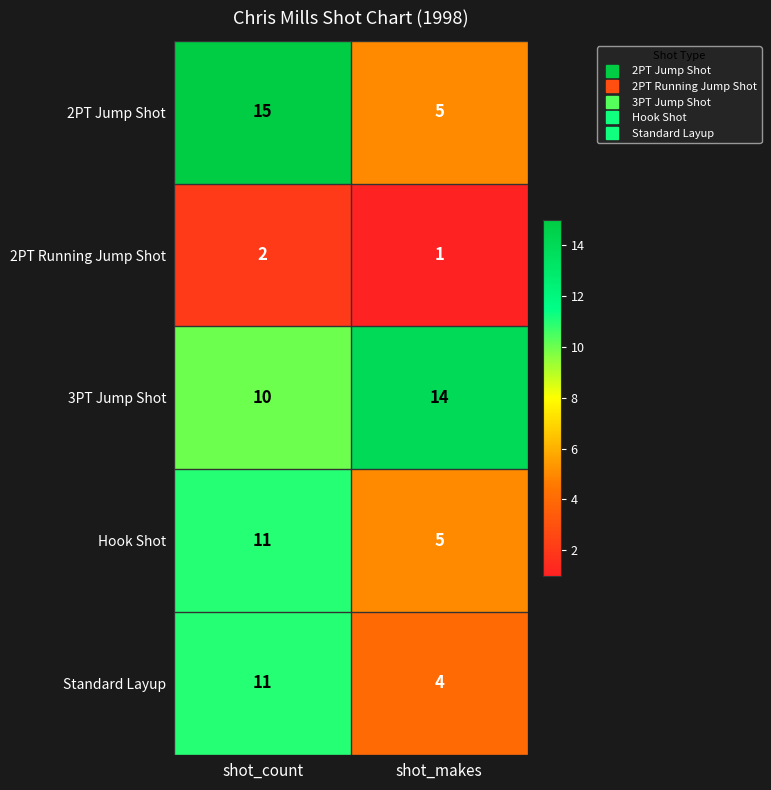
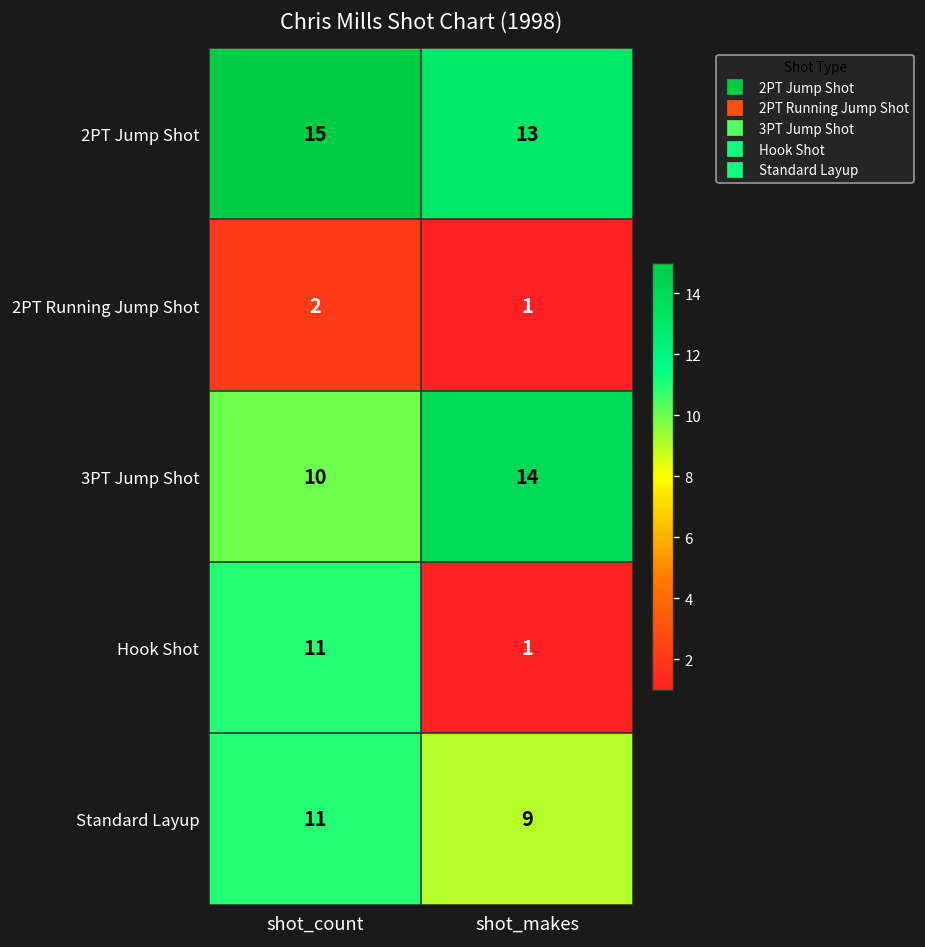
  {
    "2PT Jump Shot": {
      "shot_count": 15,
-     "shot_makes": 5
+     "shot_makes": 13
    },
    "2PT Running Jump Shot": {
      "shot_count": 2,
      "shot_makes": 1
    },
    "3PT Jump Shot": {
      "shot_count": 10,
      "shot_makes": 14
    },
    "Hook Shot": {
      "shot_count": 11,
-     "shot_makes": 5
+     "shot_makes": 1
    },
    "Standard Layup": {
      "shot_count": 11,
-     "shot_makes": 4
+     "shot_makes": 9
    }
  }
